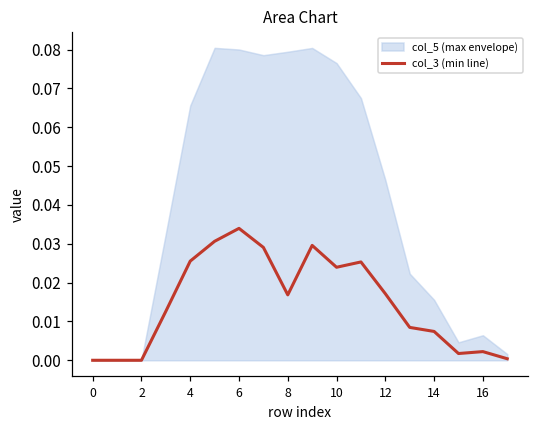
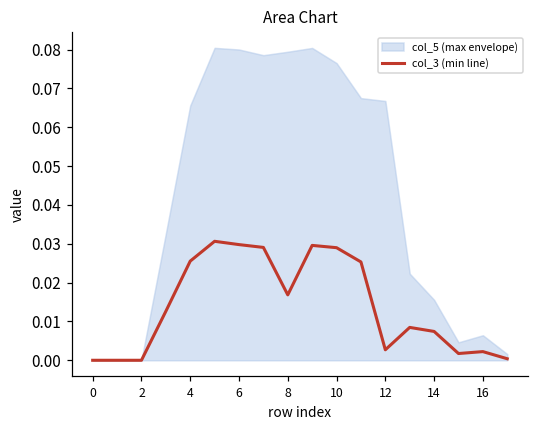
  {
    "col_3 (min line)": {
      "4": 0.026,
-     "6": 0.034,
+     "6": 0.030,
      "8": 0.017,
-     "10": 0.024,
-     "12": 0.017,
+     "10": 0.029,
+     "12": 0.003,
      "14": 0.007,
      "16": 0.002
    },
    "col_5 (max envelope)": {
      "4": 0.066,
      "6": 0.080,
      "8": 0.079,
      "10": 0.077,
-     "12": 0.046,
+     "12": 0.067,
      "14": 0.016,
      "16": 0.006
    }
  }
